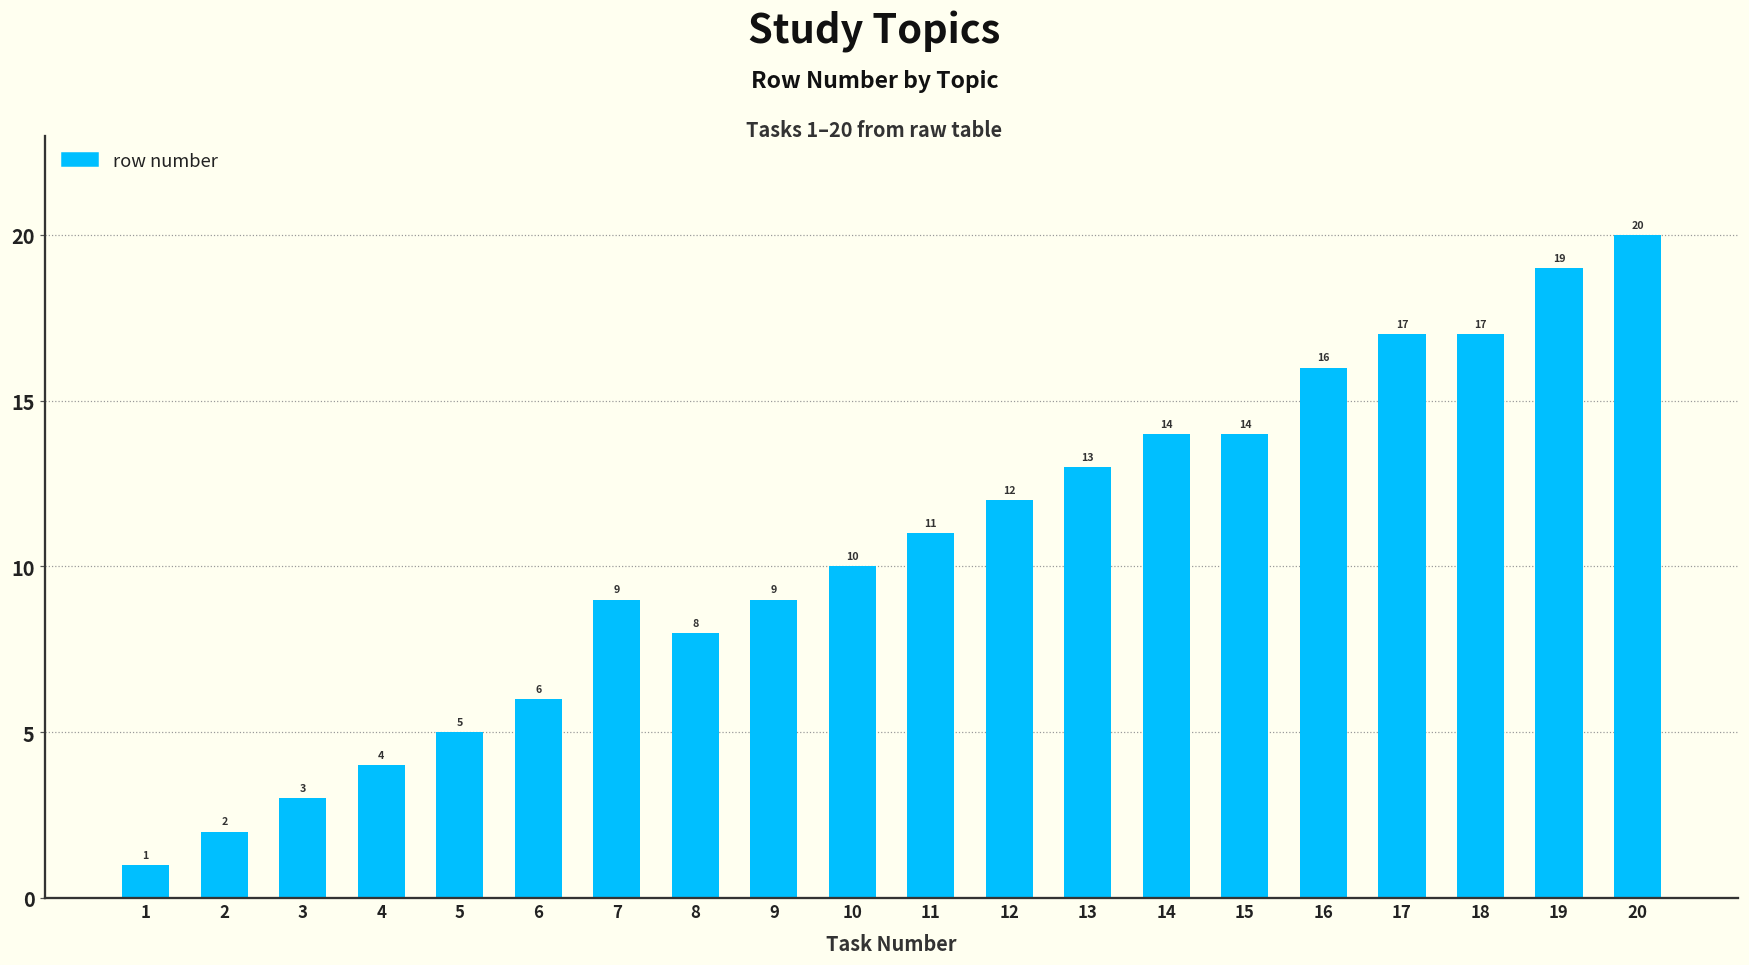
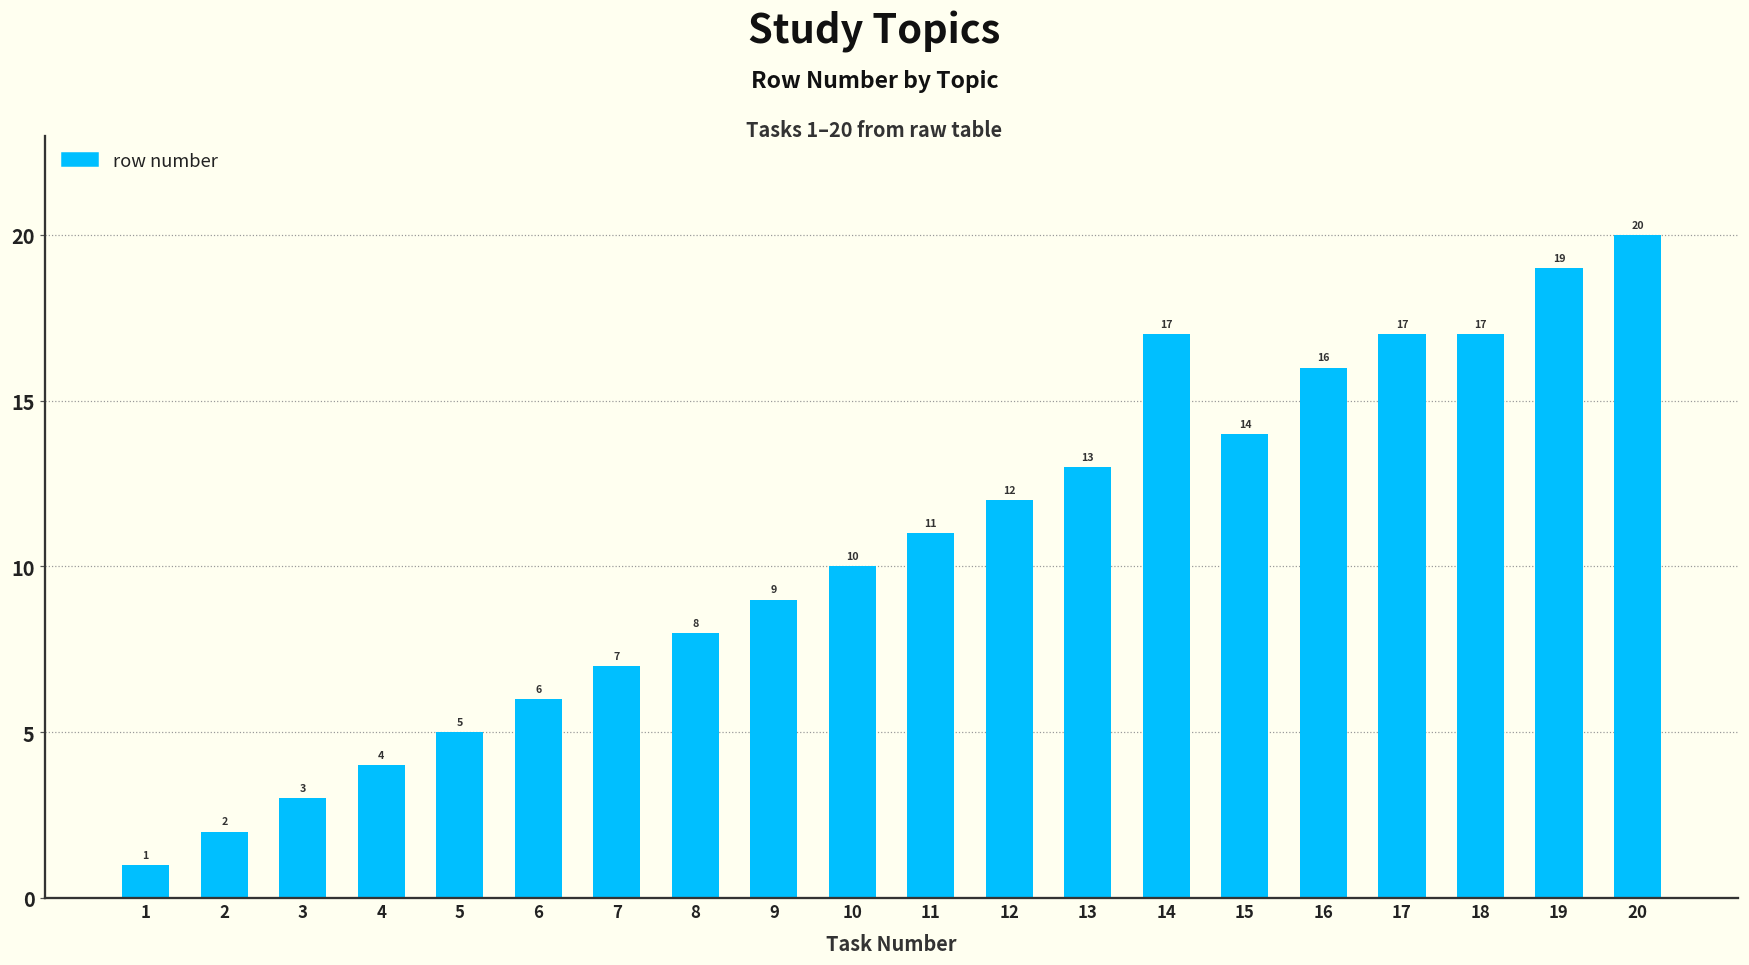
  {
    "1": 1,
    "2": 2,
    "3": 3,
    "4": 4,
    "5": 5,
    "6": 6,
-   "7": 9,
+   "7": 7,
    "8": 8,
    "9": 9,
    "10": 10,
    "11": 11,
    "12": 12,
    "13": 13,
-   "14": 14,
+   "14": 17,
    "15": 14,
    "16": 16,
    "17": 17,
    "18": 17,
    "19": 19,
    "20": 20
  }
